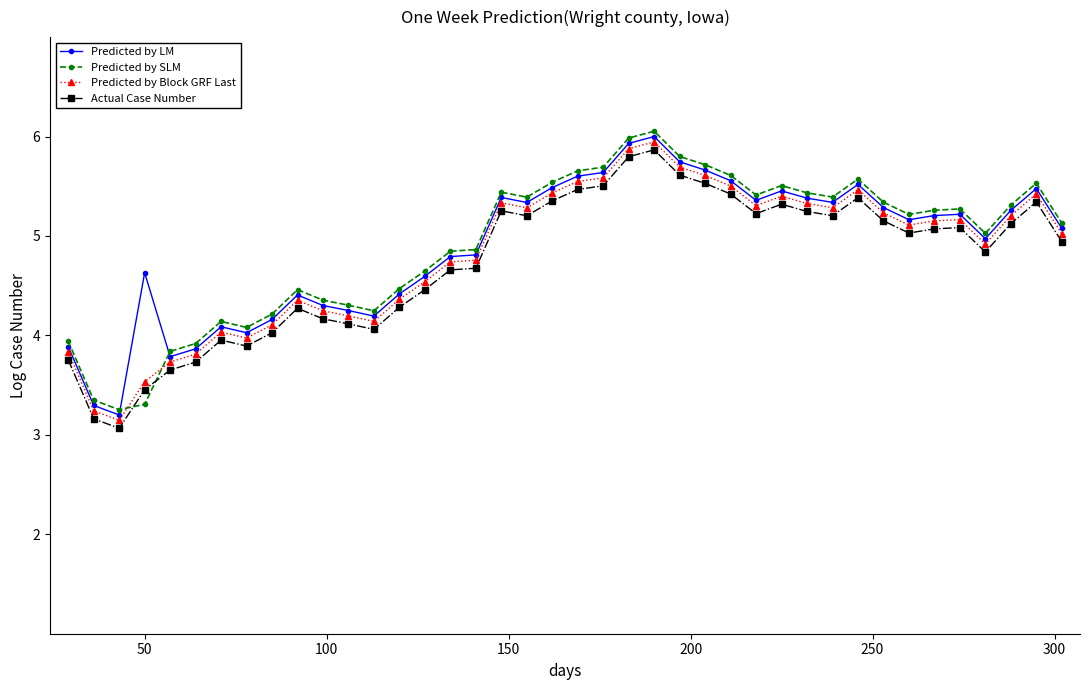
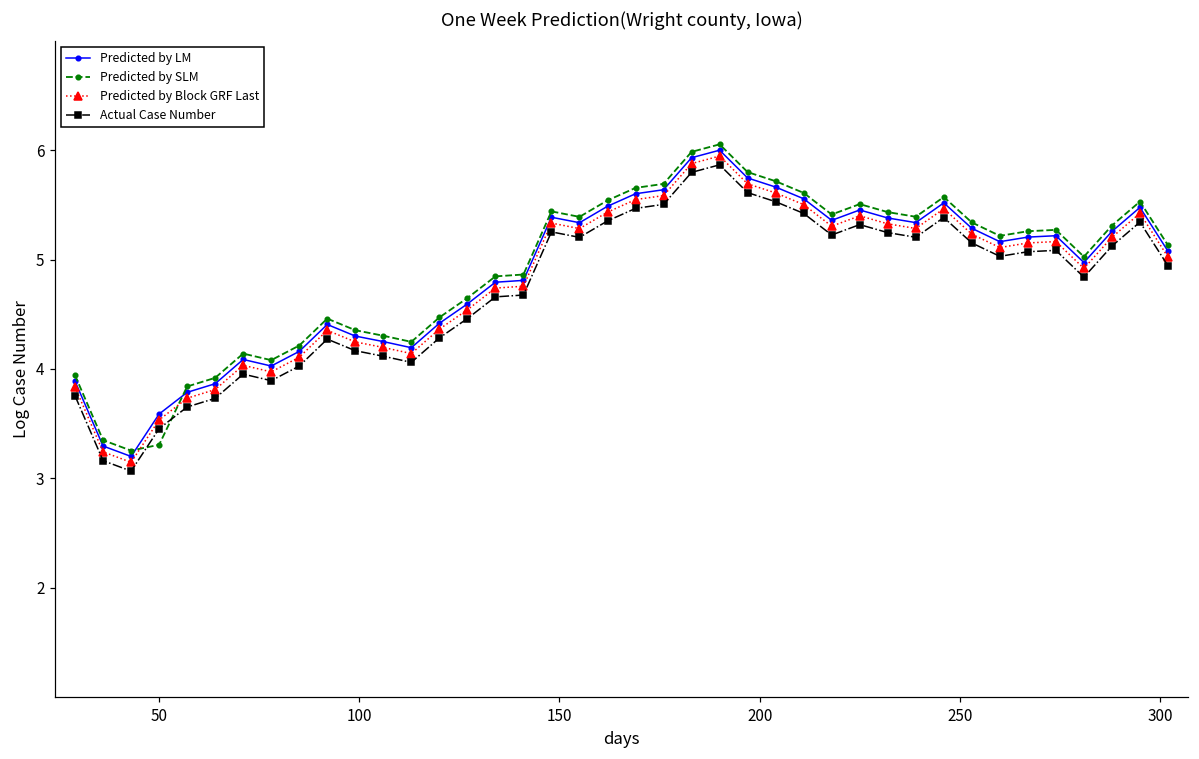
  {
    "Predicted by LM": {
-     "50": 4.6
+     "50": 3.6
    },
    "Predicted by SLM": {
      "50": 3.3
    },
    "Predicted by Block GRF Last": {
      "50": 3.5
    },
    "Actual Case Number": {
      "50": 3.5
    }
  }
